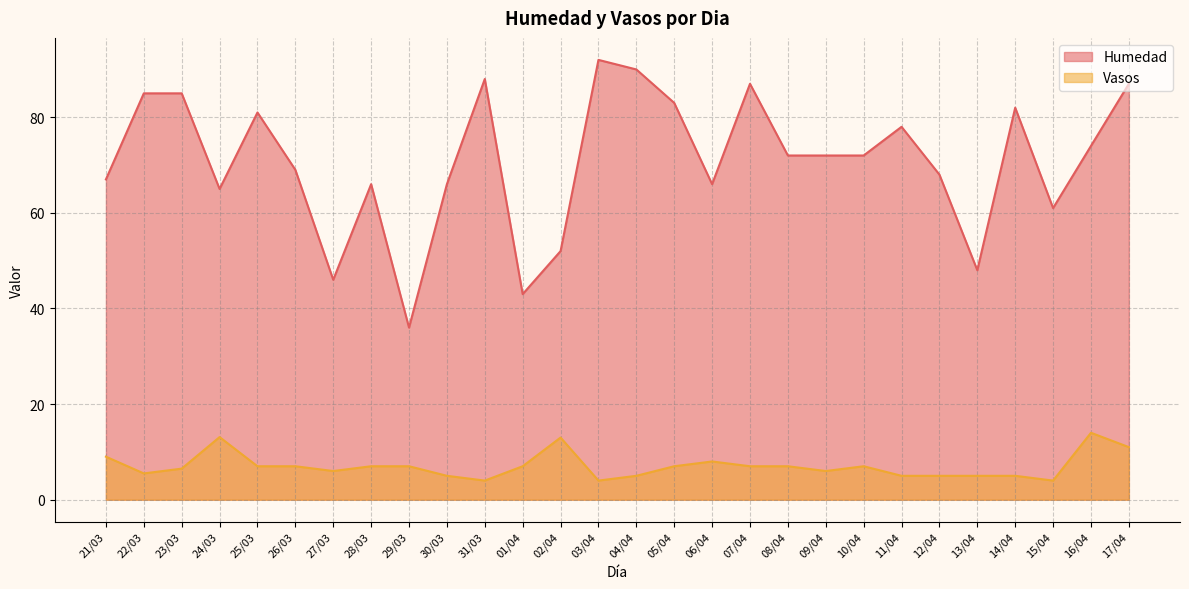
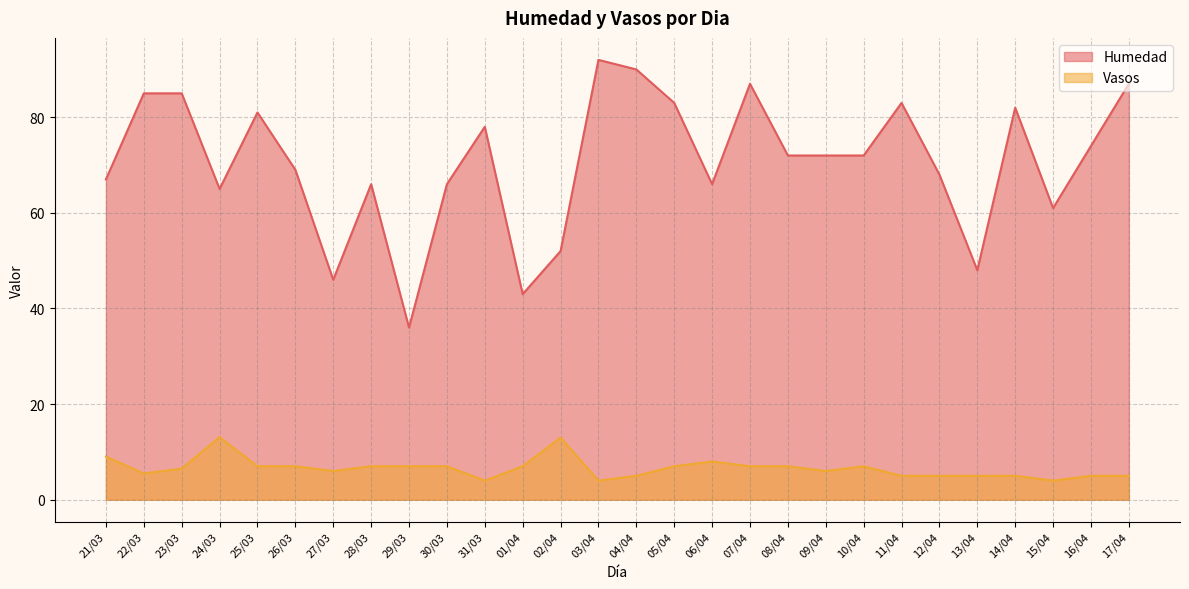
  {
    "Humedad": {
      "21/03": 67,
      "22/03": 85,
      "23/03": 85,
      "24/03": 65,
      "25/03": 81,
      "26/03": 69,
      "27/03": 46,
      "28/03": 66,
      "29/03": 36,
      "30/03": 66,
-     "31/03": 88,
+     "31/03": 78,
      "01/04": 43,
      "02/04": 52,
      "03/04": 92,
      "04/04": 90,
      "05/04": 83,
      "06/04": 66,
      "07/04": 87,
      "08/04": 72,
      "09/04": 72,
      "10/04": 72,
-     "11/04": 78,
+     "11/04": 83,
      "12/04": 68,
      "13/04": 48,
      "14/04": 82,
      "15/04": 61,
      "16/04": 74
    },
    "Vasos": {
      "21/03": 9,
      "22/03": 6,
      "23/03": 7,
      "24/03": 13,
      "25/03": 7,
      "26/03": 7,
      "27/03": 6,
      "28/03": 7,
      "29/03": 7,
-     "30/03": 5,
+     "30/03": 7,
      "31/03": 4,
      "01/04": 7,
      "02/04": 13,
      "03/04": 4,
      "04/04": 5,
      "05/04": 7,
      "06/04": 8,
      "07/04": 7,
      "08/04": 7,
      "09/04": 6,
      "10/04": 7,
      "11/04": 5,
      "12/04": 5,
      "13/04": 5,
      "14/04": 5,
      "15/04": 4,
-     "16/04": 14,
-     "17/04": 11
+     "16/04": 5,
+     "17/04": 5
    }
  }
